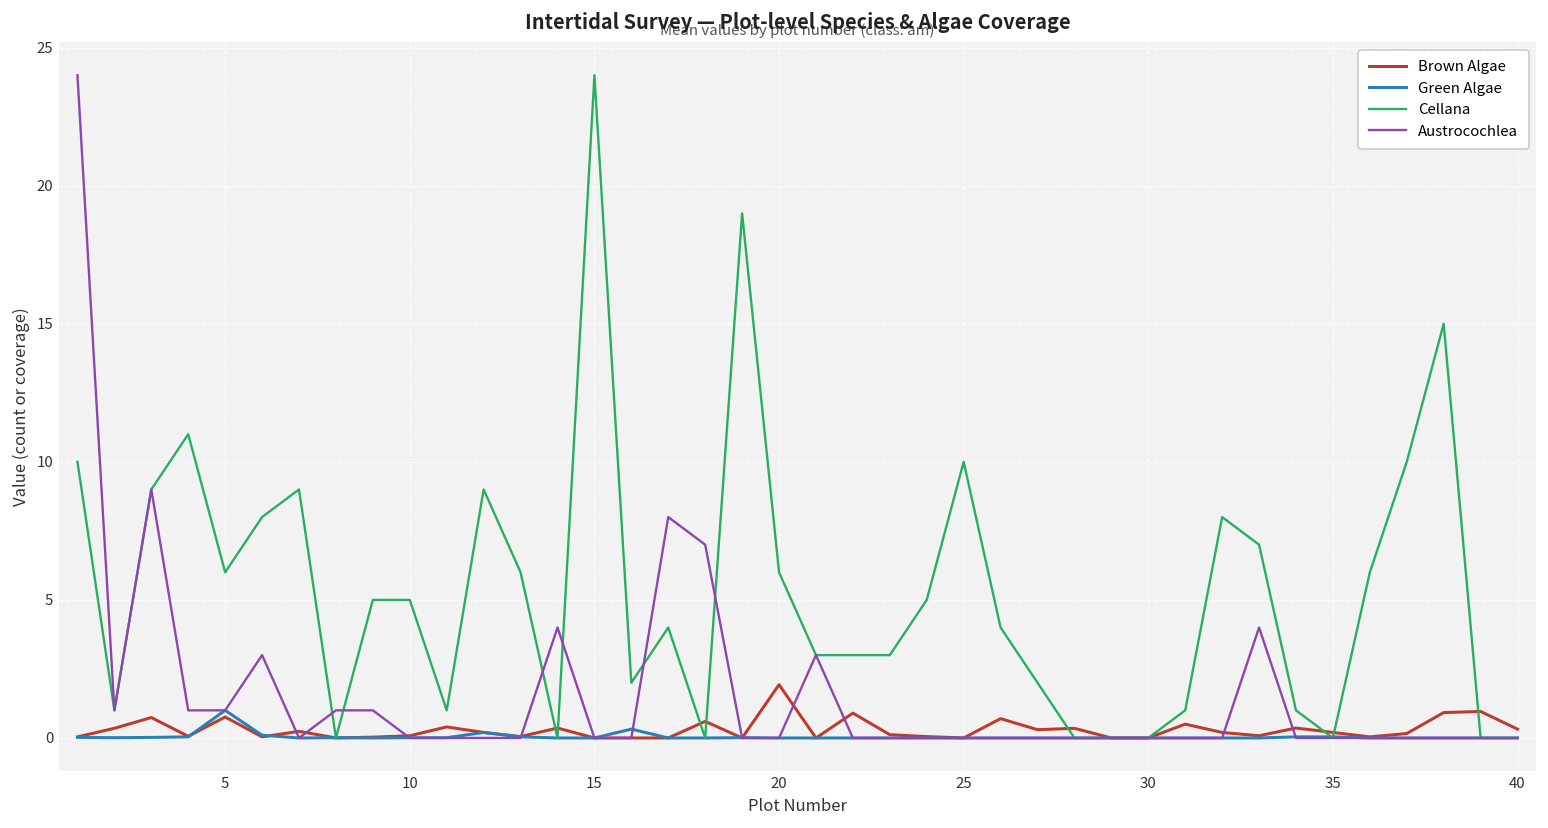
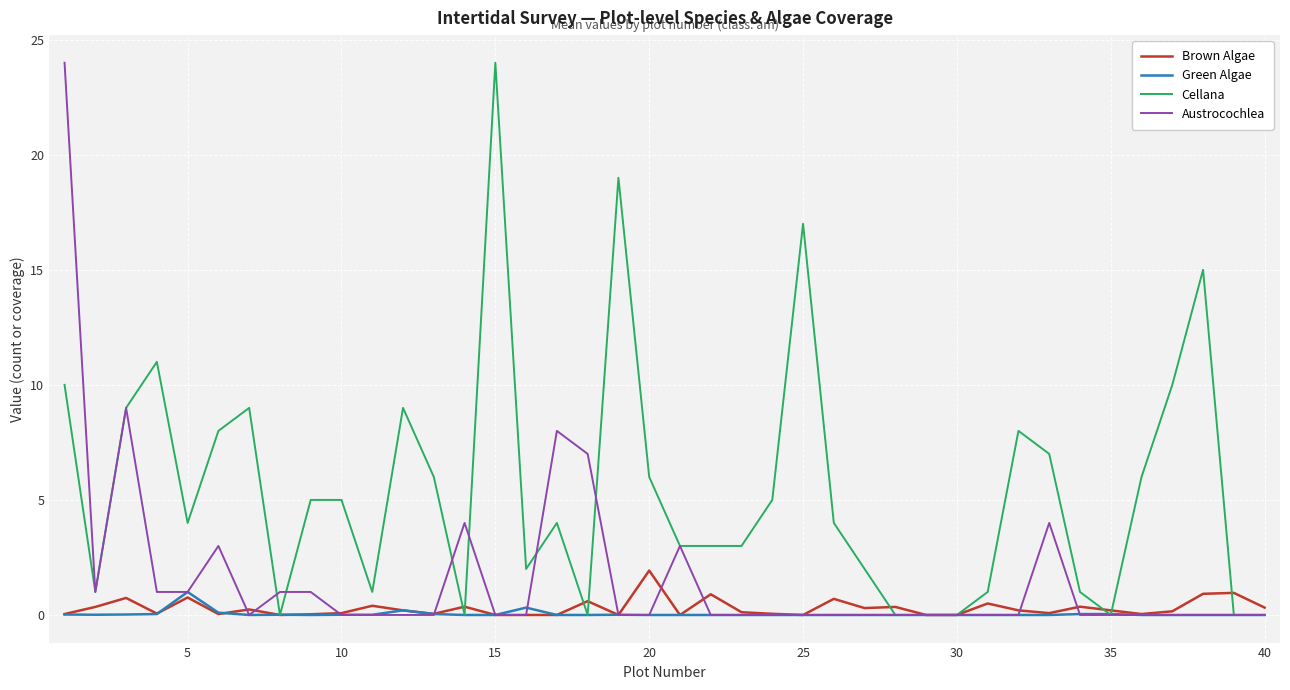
  {
    "Brown Algae": {
      "5": 0.8,
      "20": 2,
      "35": 0.2,
      "40": 0.3
    },
    "Cellana": {
-     "5": 6,
+     "5": 4,
      "10": 5,
      "15": 24,
      "20": 6,
-     "25": 10
+     "25": 17
    }
  }
